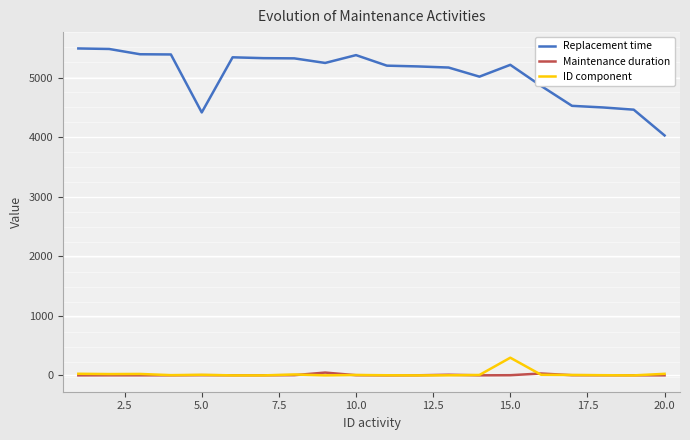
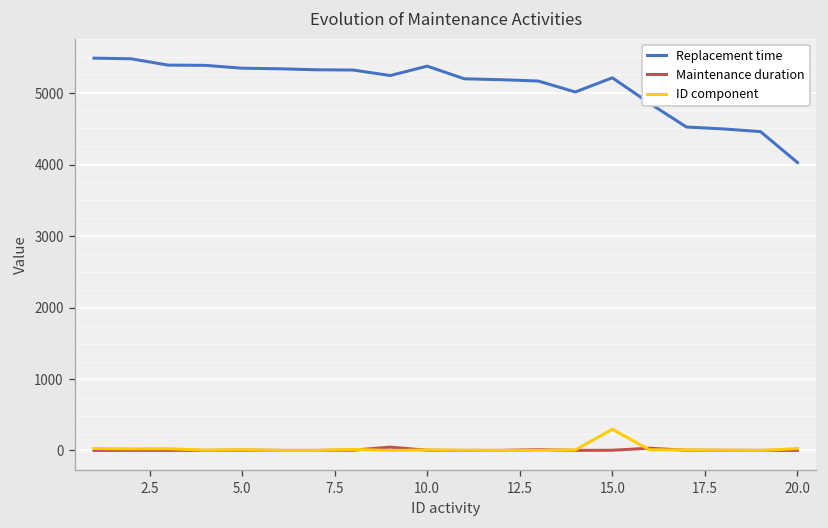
  {
    "Replacement time": {
-     "5.0": 4400,
+     "5.0": 5400,
      "10.0": 5400,
      "15.0": 5200,
      "20.0": 4000
    },
    "Maintenance duration": {
      "15.0": 0
    },
    "ID component": {
      "15.0": 300
    }
  }
